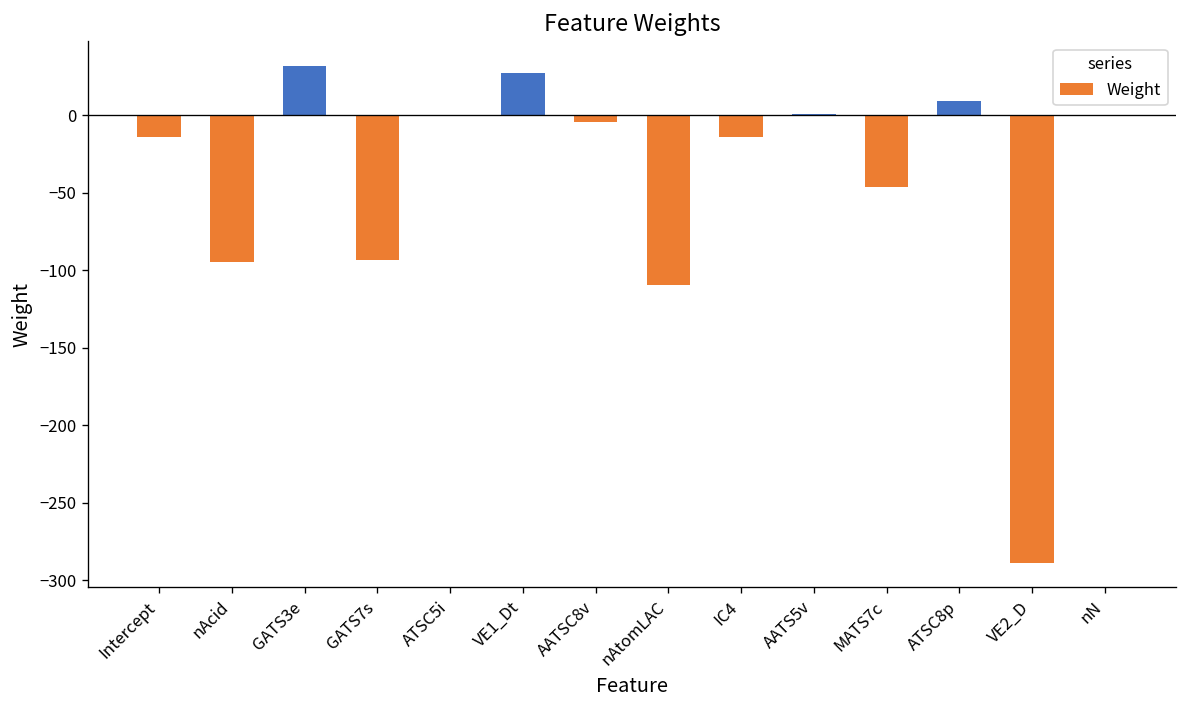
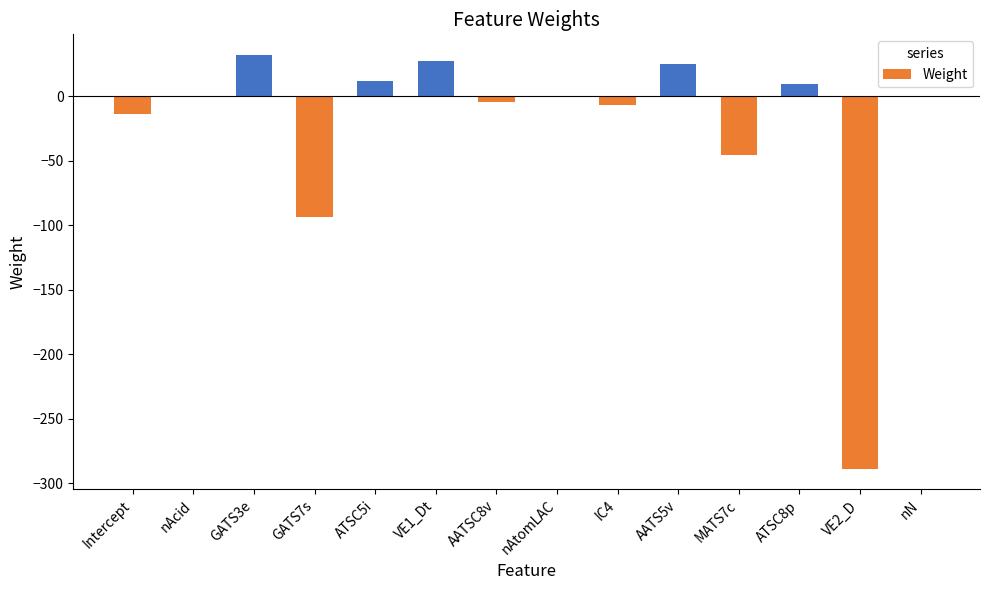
  {
    "Intercept": -14,
-   "nAcid": -95,
+   "nAcid": -1,
    "GATS3e": 32,
    "GATS7s": -93,
-   "ATSC5i": 0,
+   "ATSC5i": 11,
    "VE1_Dt": 27,
    "AATSC8v": -5,
-   "nAtomLAC": -109,
-   "IC4": -14,
-   "AATS5v": 0,
+   "nAtomLAC": -1,
+   "IC4": -7,
+   "AATS5v": 25,
    "MATS7c": -46,
    "ATSC8p": 9,
    "VE2_D": -289
  }
